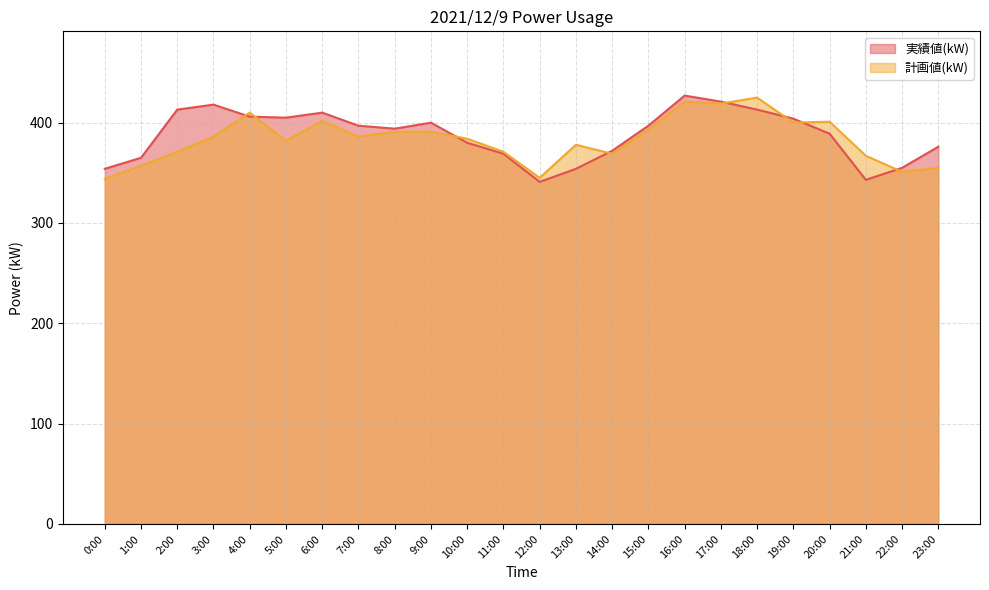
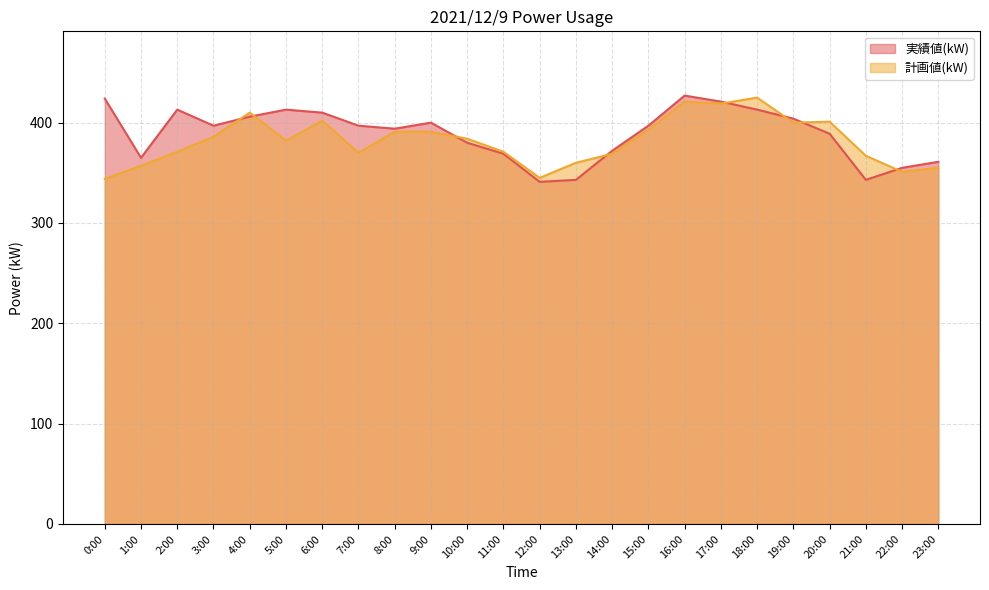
  {
    "実績値(kW)": {
-     "0:00": 354,
+     "0:00": 424,
      "1:00": 365,
      "2:00": 413,
-     "3:00": 418,
+     "3:00": 397,
      "4:00": 406,
-     "5:00": 405,
+     "5:00": 413,
      "6:00": 410,
      "7:00": 397,
      "8:00": 394,
      "9:00": 400,
      "10:00": 380,
      "12:00": 341,
-     "13:00": 354,
+     "13:00": 343,
      "14:00": 372,
      "15:00": 397,
      "16:00": 427,
      "18:00": 413,
      "19:00": 404,
      "20:00": 389,
      "21:00": 343,
      "22:00": 355,
-     "23:00": 376
+     "23:00": 361
    },
    "計画値(kW)": {
      "0:00": 344,
      "1:00": 357,
      "2:00": 371,
      "3:00": 386,
      "4:00": 410,
      "5:00": 382,
      "6:00": 402,
-     "7:00": 386,
+     "7:00": 370,
      "8:00": 391,
      "9:00": 391,
      "10:00": 384,
      "12:00": 345,
-     "13:00": 378,
+     "13:00": 360,
      "14:00": 369,
      "15:00": 393,
      "16:00": 421,
      "18:00": 425,
      "19:00": 400,
      "20:00": 401,
      "21:00": 367,
      "22:00": 351,
      "23:00": 355
    }
  }
